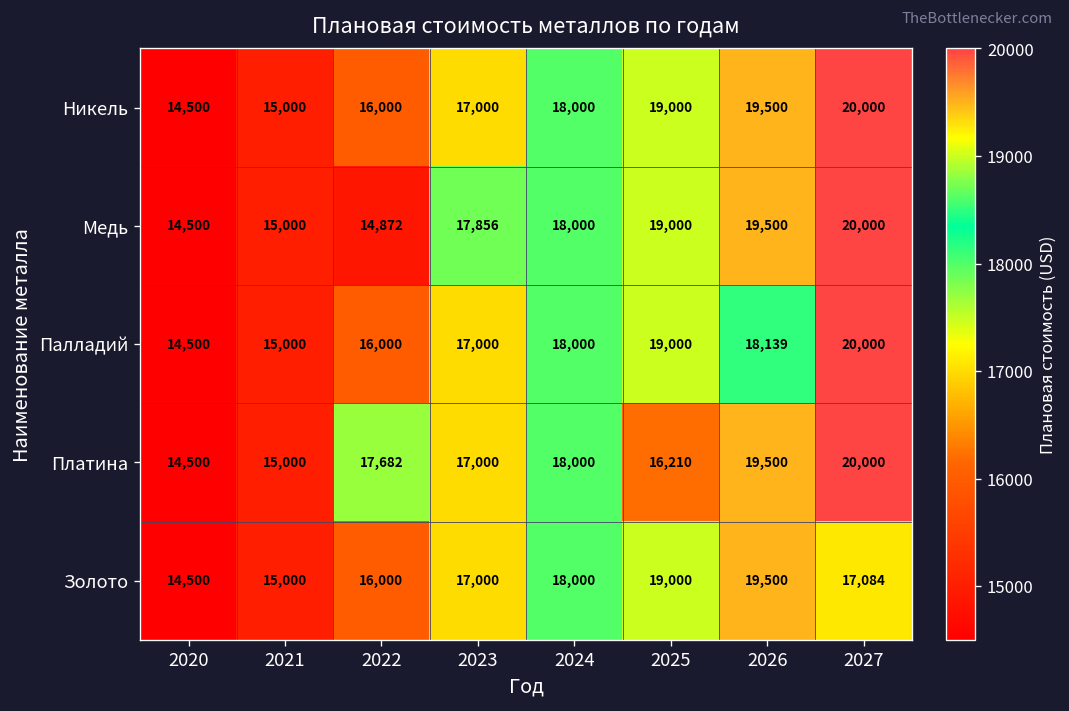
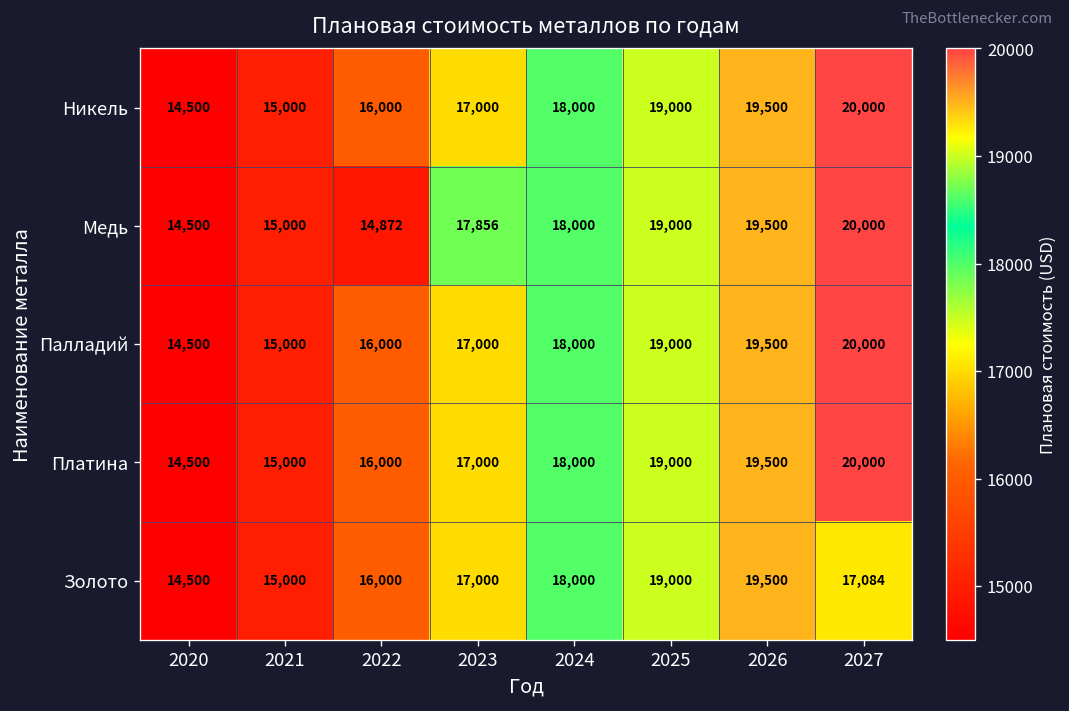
  {
    "Никель": {
      "2020": "14,500",
      "2021": "15,000",
      "2022": "16,000",
      "2023": "17,000",
      "2024": "18,000",
      "2025": "19,000",
      "2026": "19,500",
      "2027": "20,000"
    },
    "Медь": {
      "2020": "14,500",
      "2021": "15,000",
      "2022": "14,872",
      "2023": "17,856",
      "2024": "18,000",
      "2025": "19,000",
      "2026": "19,500",
      "2027": "20,000"
    },
    "Палладий": {
      "2020": "14,500",
      "2021": "15,000",
      "2022": "16,000",
      "2023": "17,000",
      "2024": "18,000",
      "2025": "19,000",
-     "2026": "18,139",
+     "2026": "19,500",
      "2027": "20,000"
    },
    "Платина": {
      "2020": "14,500",
      "2021": "15,000",
-     "2022": "17,682",
+     "2022": "16,000",
      "2023": "17,000",
      "2024": "18,000",
-     "2025": "16,210",
+     "2025": "19,000",
      "2026": "19,500",
      "2027": "20,000"
    },
    "Золото": {
      "2020": "14,500",
      "2021": "15,000",
      "2022": "16,000",
      "2023": "17,000",
      "2024": "18,000",
      "2025": "19,000",
      "2026": "19,500",
      "2027": "17,084"
    }
  }
